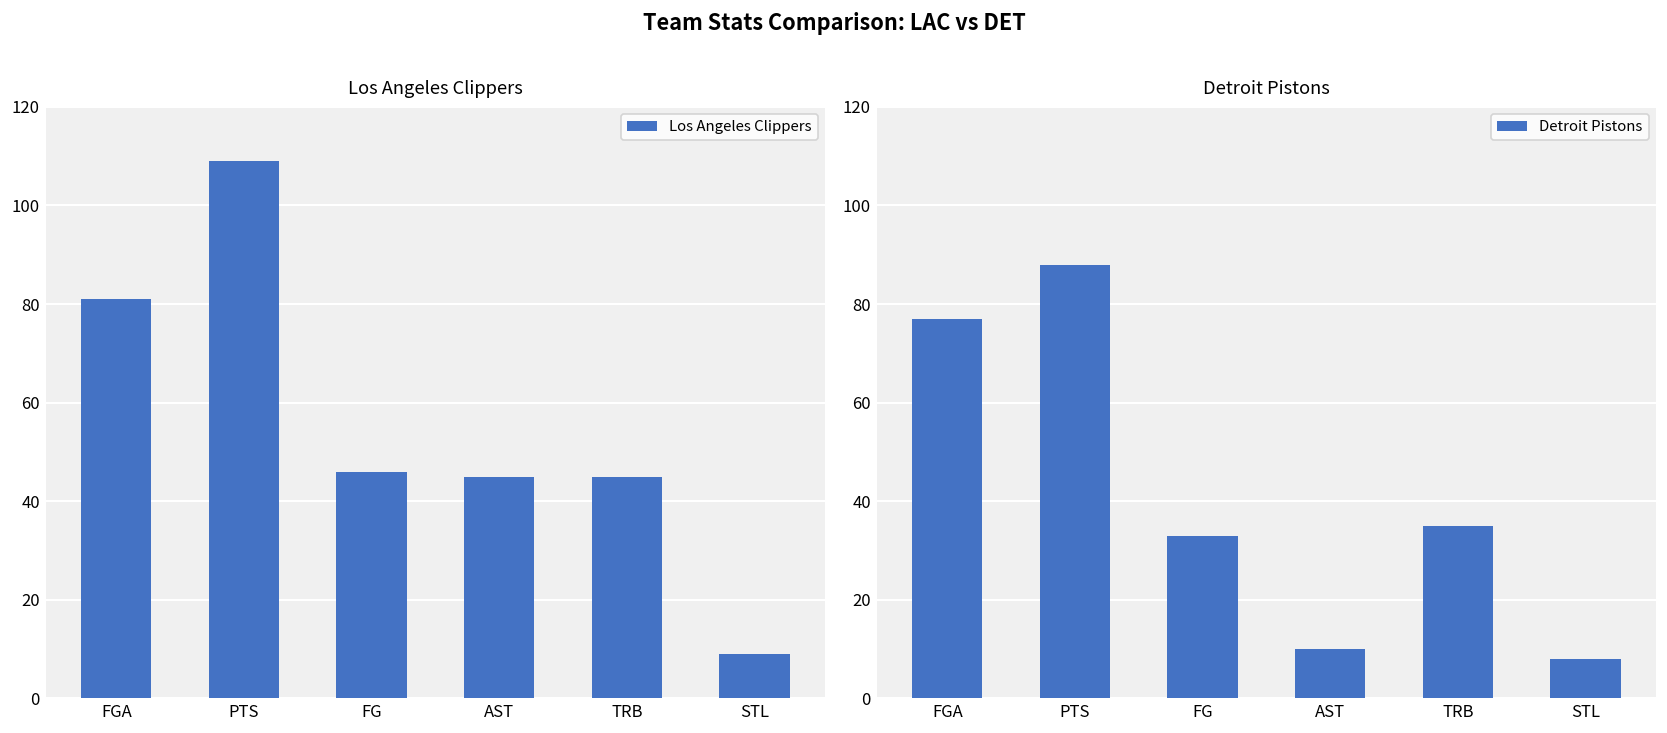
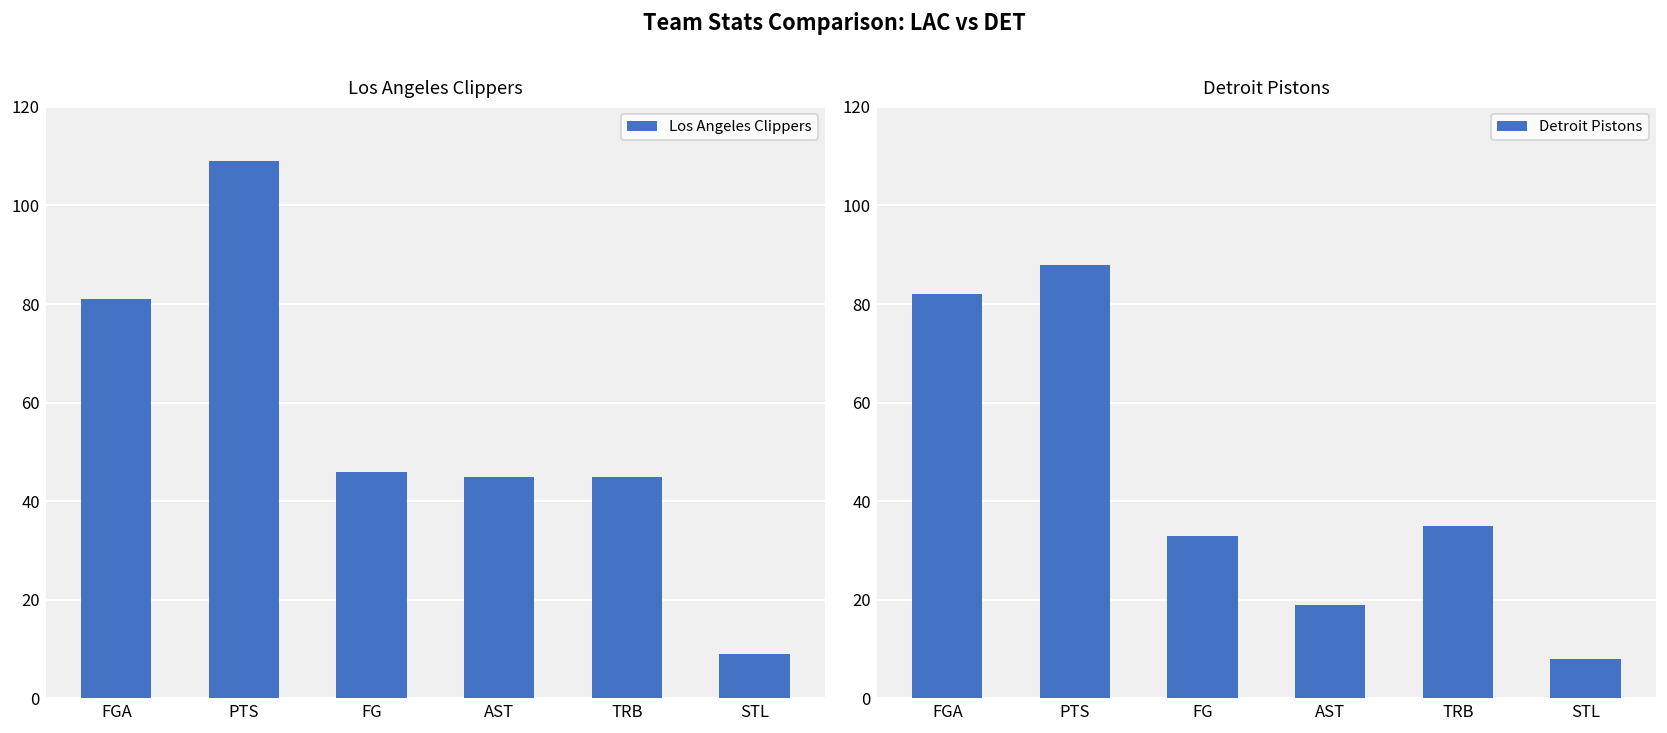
  {
    "Los Angeles Clippers": {
      "FGA": 81,
      "PTS": 109,
      "FG": 46,
      "AST": 45,
      "TRB": 45,
      "STL": 9
    },
    "Detroit Pistons": {
-     "FGA": 77,
+     "FGA": 82,
      "PTS": 88,
      "FG": 33,
-     "AST": 10,
+     "AST": 19,
      "TRB": 35,
      "STL": 8
    }
  }
